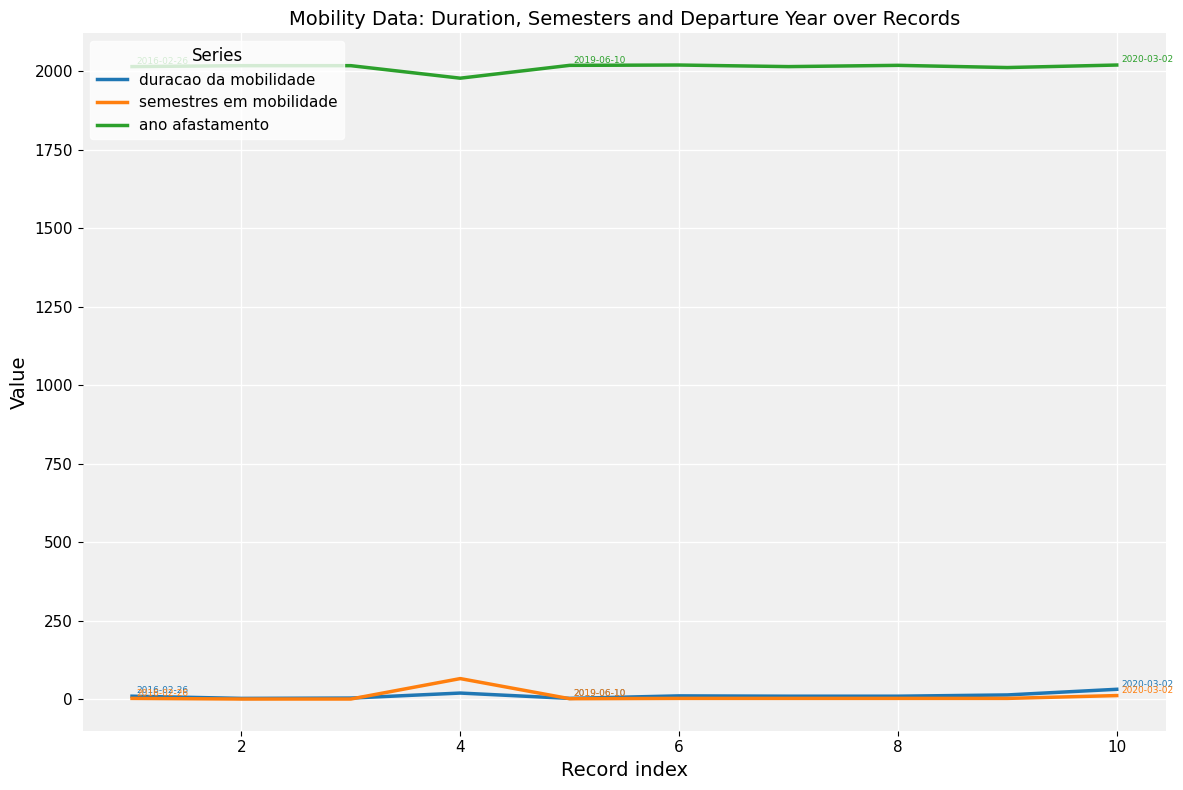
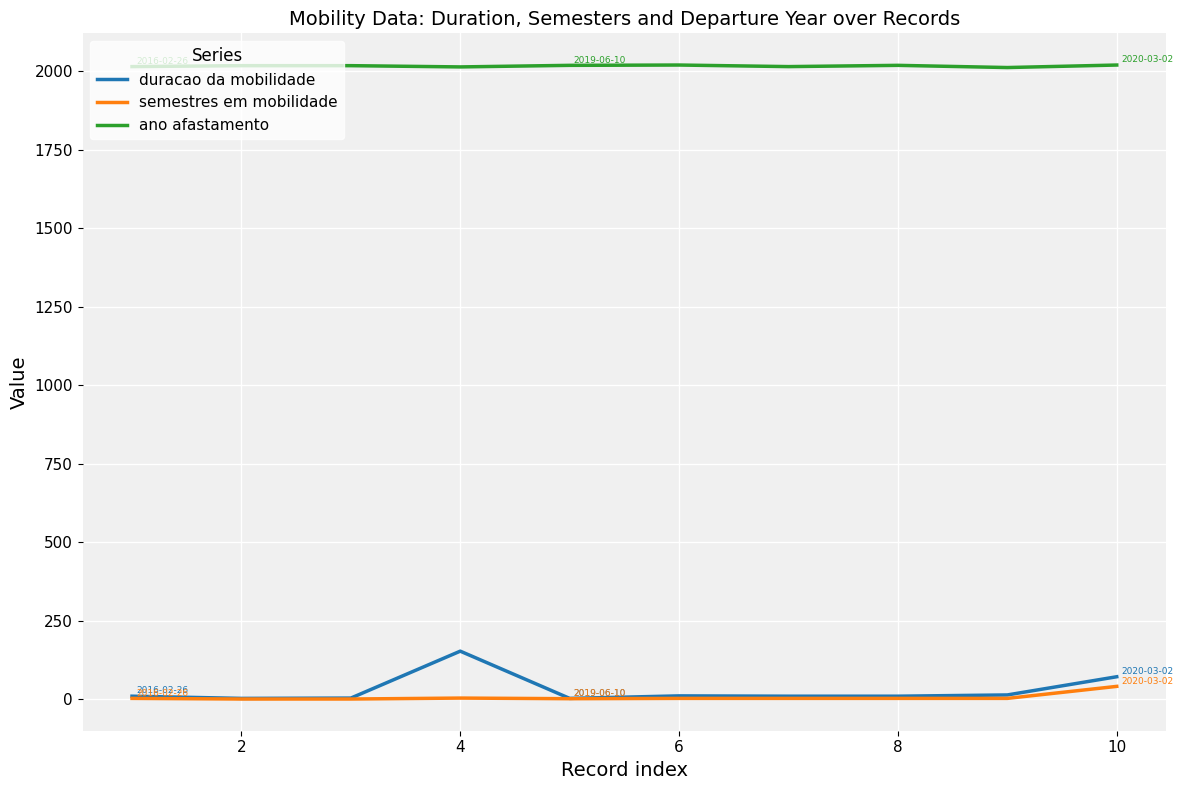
  {
    "duracao da mobilidade": {
-     "4": 20,
-     "10": 30
+     "4": 150,
+     "10": 70
    },
    "semestres em mobilidade": {
-     "4": 70,
-     "10": 10
+     "4": 0,
+     "10": 40
    },
    "ano afastamento": {
-     "4": 1980,
+     "4": 2010,
      "6": 2020,
      "8": 2020
    }
  }
